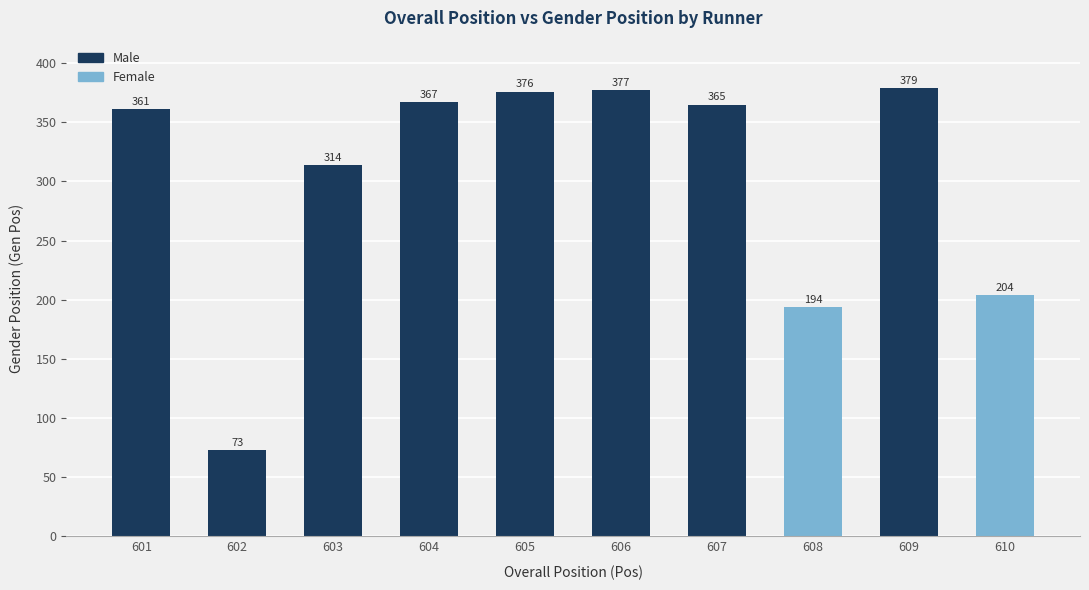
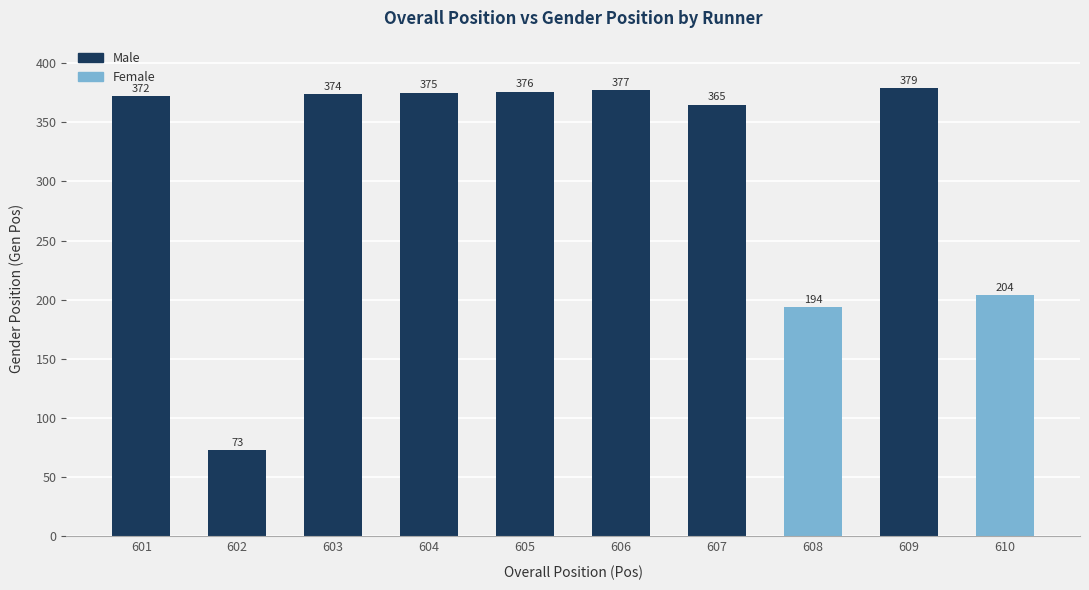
  {
-   "601": 361,
+   "601": 372,
    "602": 73,
-   "603": 314,
-   "604": 367,
+   "603": 374,
+   "604": 375,
    "605": 376,
    "606": 377,
    "607": 365,
    "608": 194,
    "609": 379,
    "610": 204
  }
